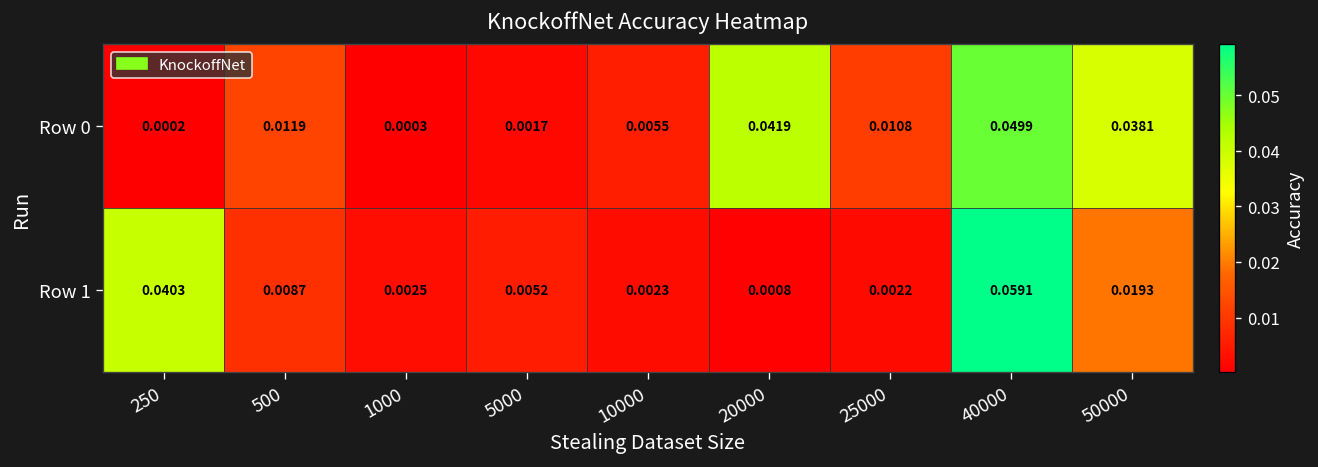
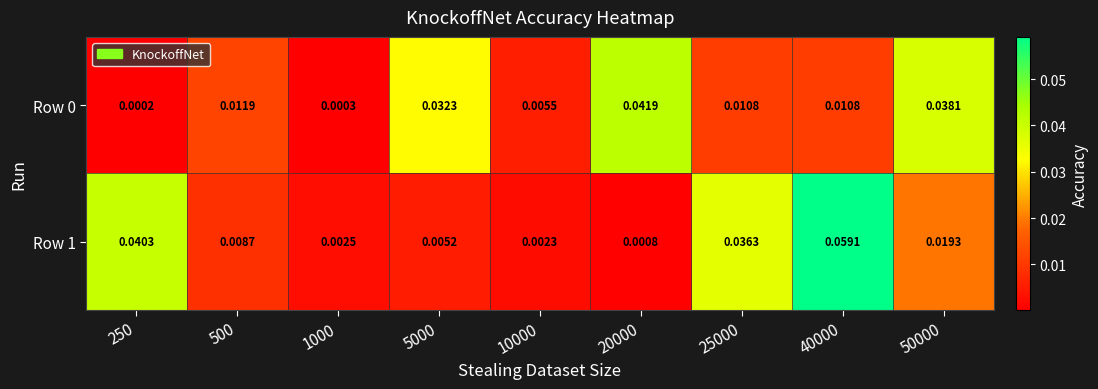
  {
    "Row 0": {
      "250": 0.0002,
      "500": 0.0119,
      "1000": 0.0003,
-     "5000": 0.0017,
+     "5000": 0.0323,
      "10000": 0.0055,
      "20000": 0.0419,
      "25000": 0.0108,
-     "40000": 0.0499,
+     "40000": 0.0108,
      "50000": 0.0381
    },
    "Row 1": {
      "250": 0.0403,
      "500": 0.0087,
      "1000": 0.0025,
      "5000": 0.0052,
      "10000": 0.0023,
      "20000": 0.0008,
-     "25000": 0.0022,
+     "25000": 0.0363,
      "40000": 0.0591,
      "50000": 0.0193
    }
  }
